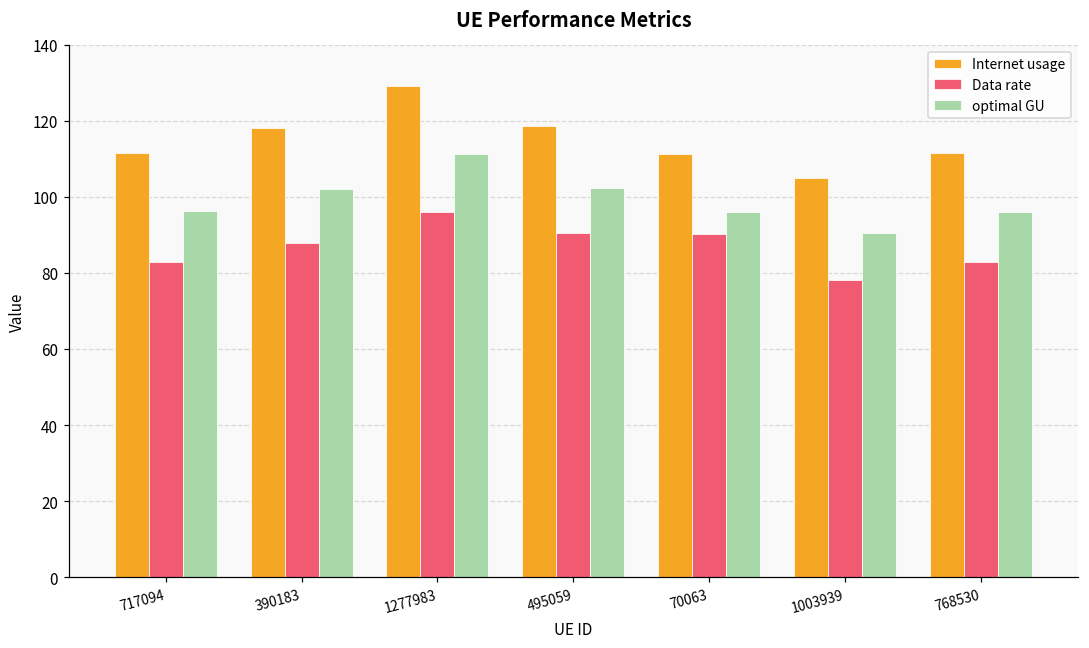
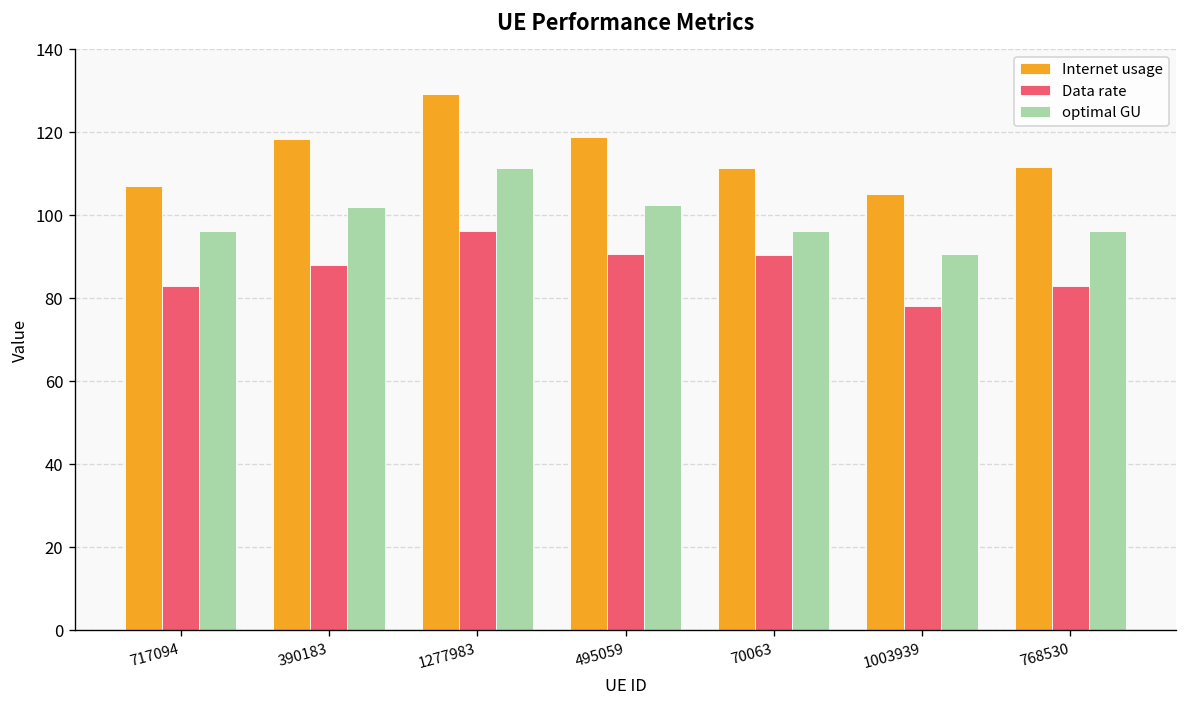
  {
    "Internet usage": {
-     "717094": 112,
+     "717094": 107,
      "390183": 118,
      "1277983": 129,
      "495059": 119,
      "70063": 111,
      "1003939": 105,
      "768530": 111
    },
    "Data rate": {
      "717094": 83,
      "390183": 88,
      "1277983": 96,
      "495059": 91,
      "70063": 90,
      "1003939": 78,
      "768530": 83
    },
    "optimal GU": {
      "717094": 96,
      "390183": 102,
      "1277983": 111,
      "495059": 102,
      "70063": 96,
      "1003939": 91,
      "768530": 96
    }
  }
